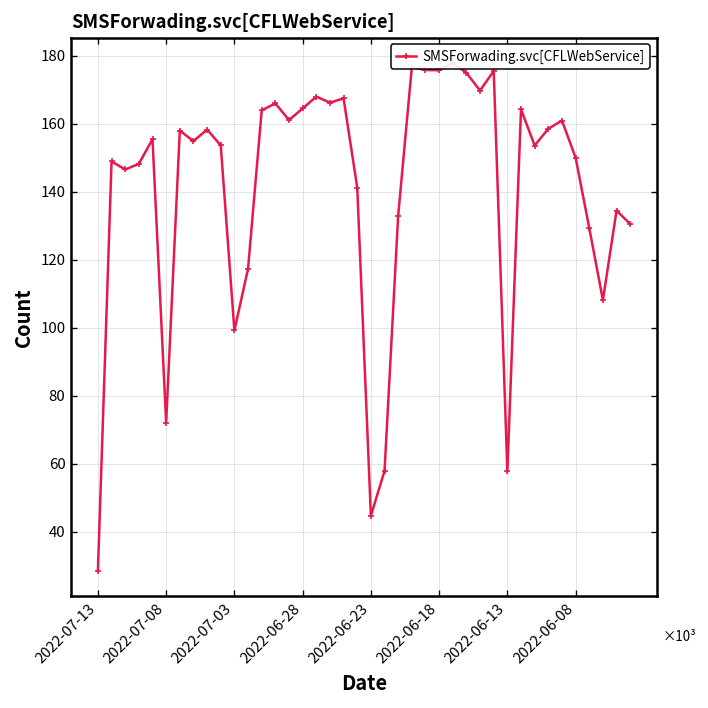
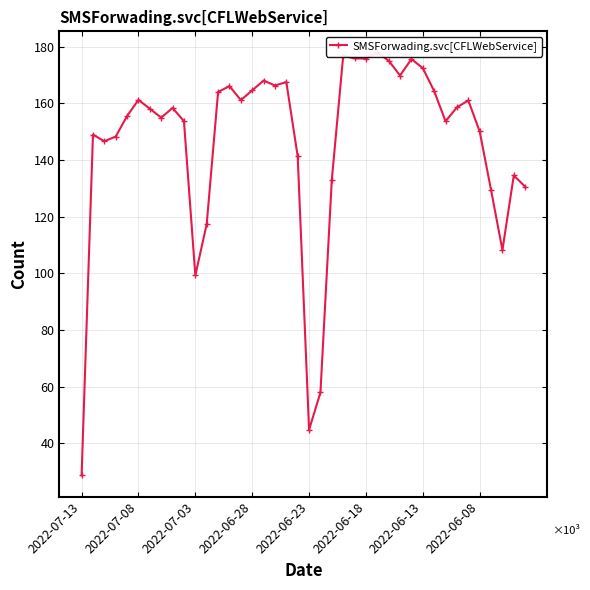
  {
    "2022-07-13": 29,
-   "2022-07-08": 72,
+   "2022-07-08": 161,
    "2022-07-03": 99,
    "2022-06-28": 165,
    "2022-06-23": 45,
    "2022-06-18": 176,
-   "2022-06-13": 58,
+   "2022-06-13": 172,
    "2022-06-08": 150
  }
